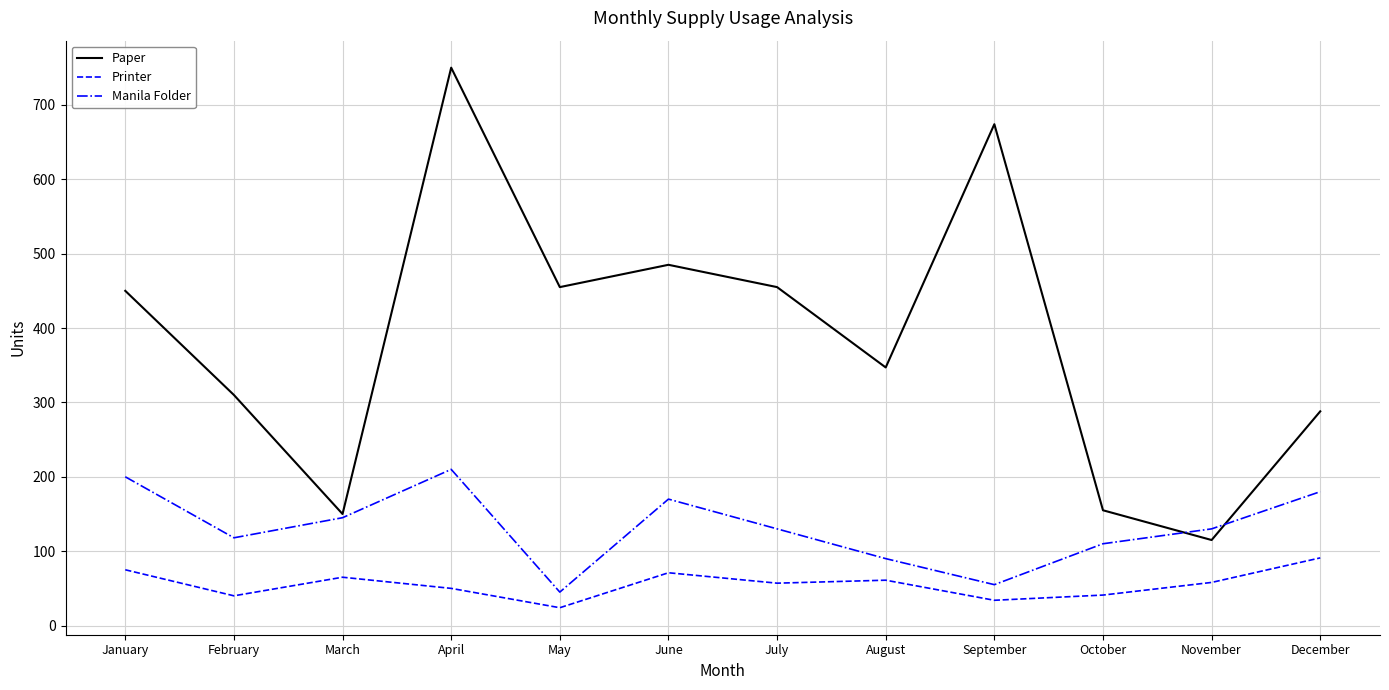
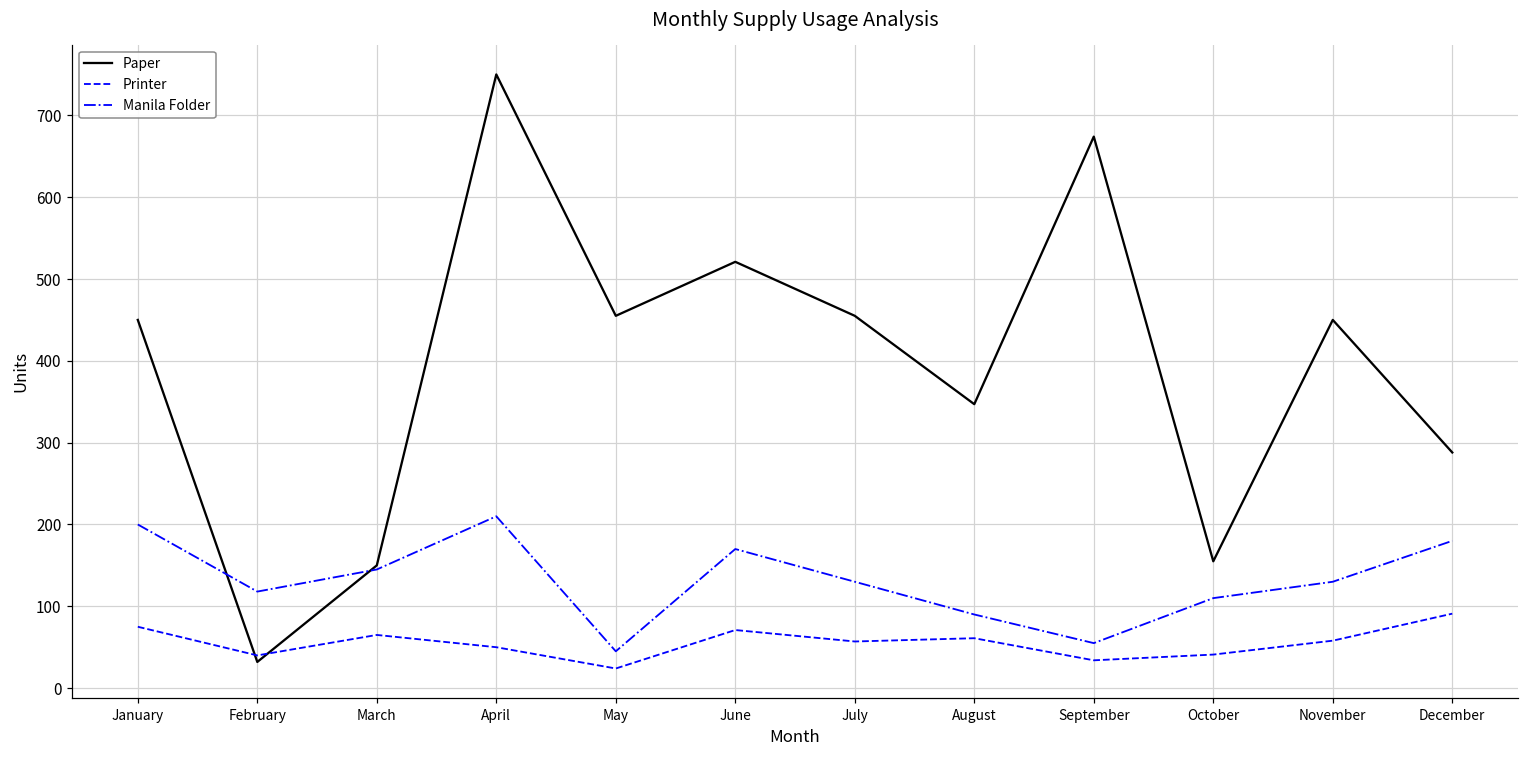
  {
    "Paper": {
      "January": 450,
-     "February": 310,
+     "February": 30,
      "March": 150,
      "April": 750,
      "May": 460,
-     "June": 490,
+     "June": 520,
      "July": 460,
      "August": 350,
      "September": 670,
      "October": 160,
-     "November": 120,
+     "November": 450,
      "December": 290
    }
  }
